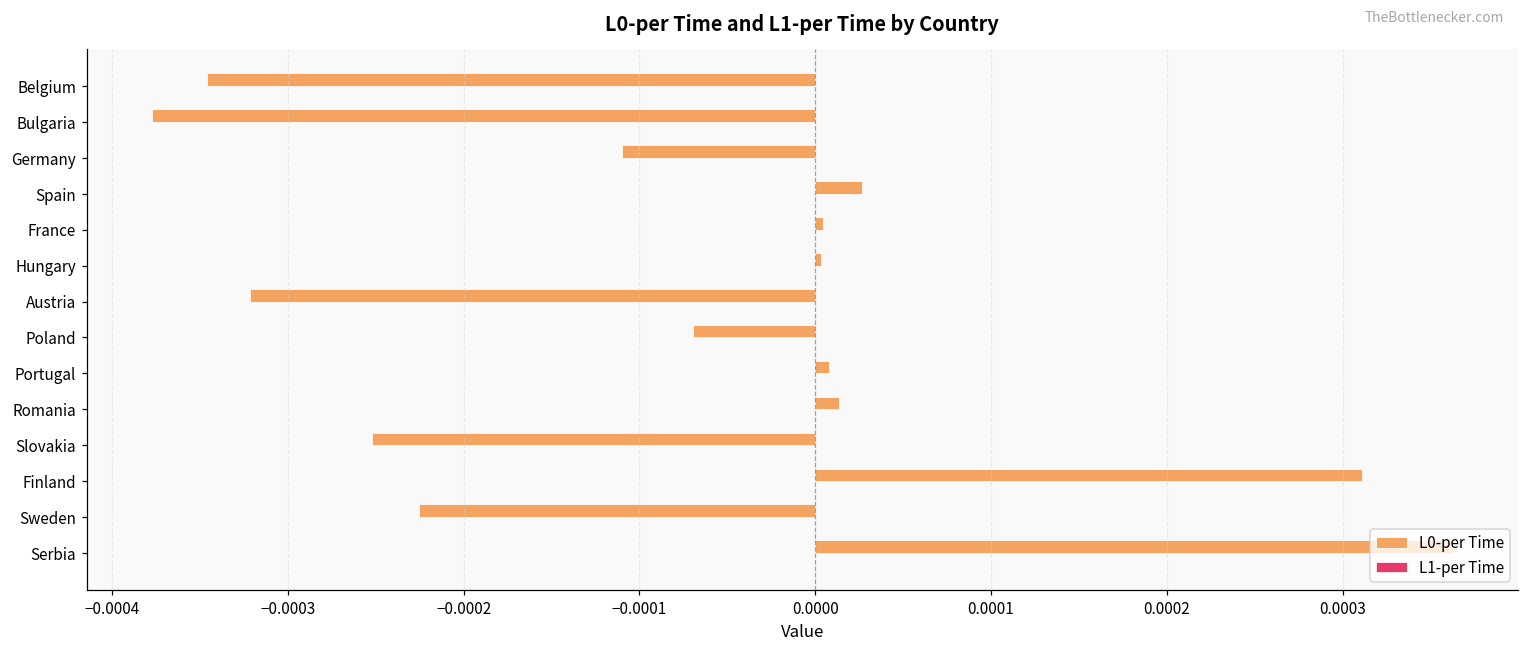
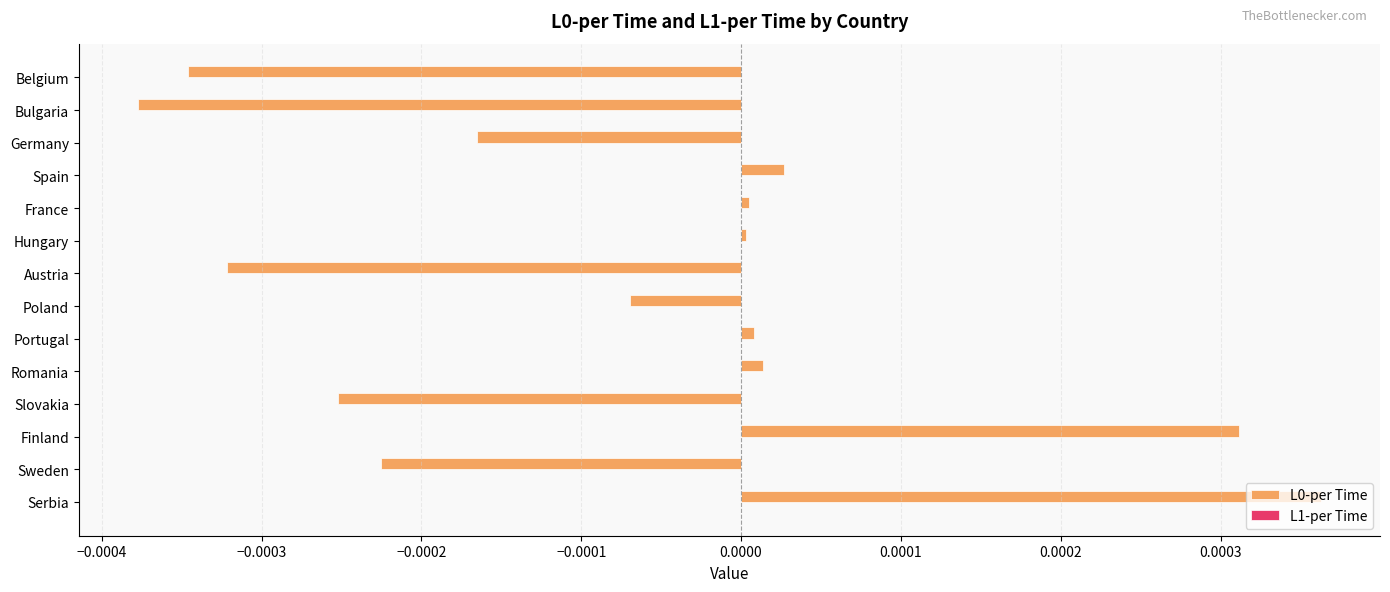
  {
    "L0-per Time": {
      "Belgium": -0.000346,
      "Bulgaria": -0.000377,
-     "Germany": -0.000110,
+     "Germany": -0.000165,
      "Spain": 0.000027,
      "France": 0.000005,
      "Hungary": 0.000003,
      "Austria": -0.000322,
      "Poland": -0.000070,
      "Portugal": 0.000008,
      "Romania": 0.000014,
      "Slovakia": -0.000252,
      "Finland": 0.000311,
      "Sweden": -0.000225
    }
  }
